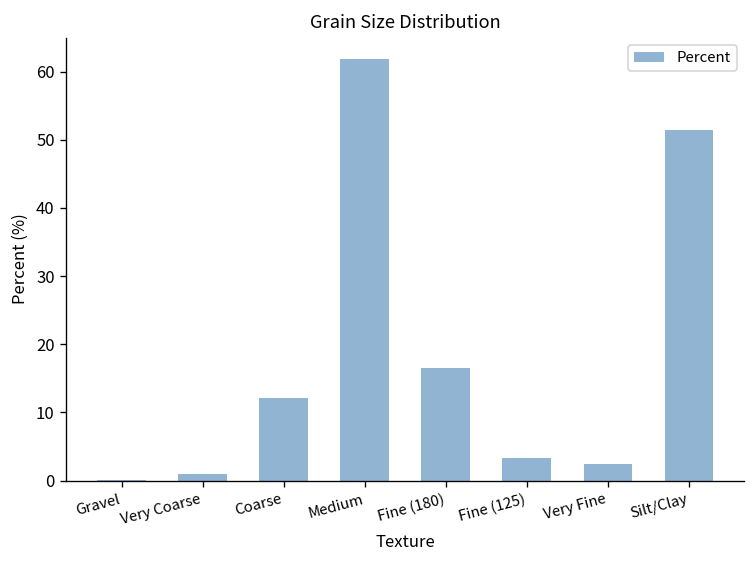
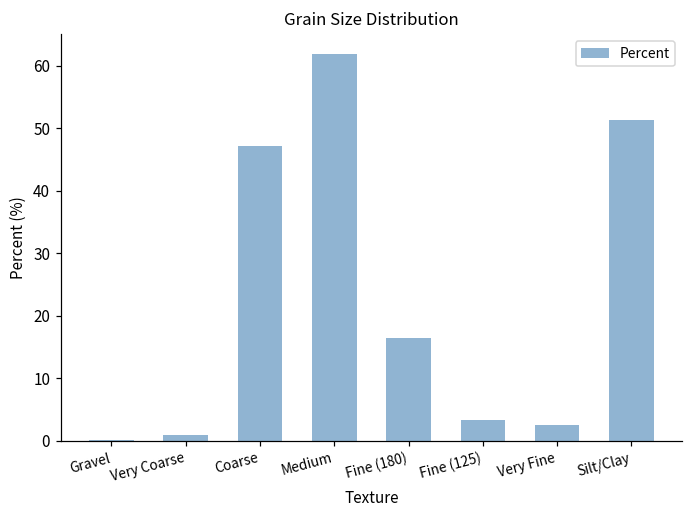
  {
    "Very Coarse": 1,
-   "Coarse": 12,
+   "Coarse": 47,
    "Medium": 62,
    "Fine (180)": 16,
    "Fine (125)": 3,
    "Very Fine": 2,
    "Silt/Clay": 51
  }
